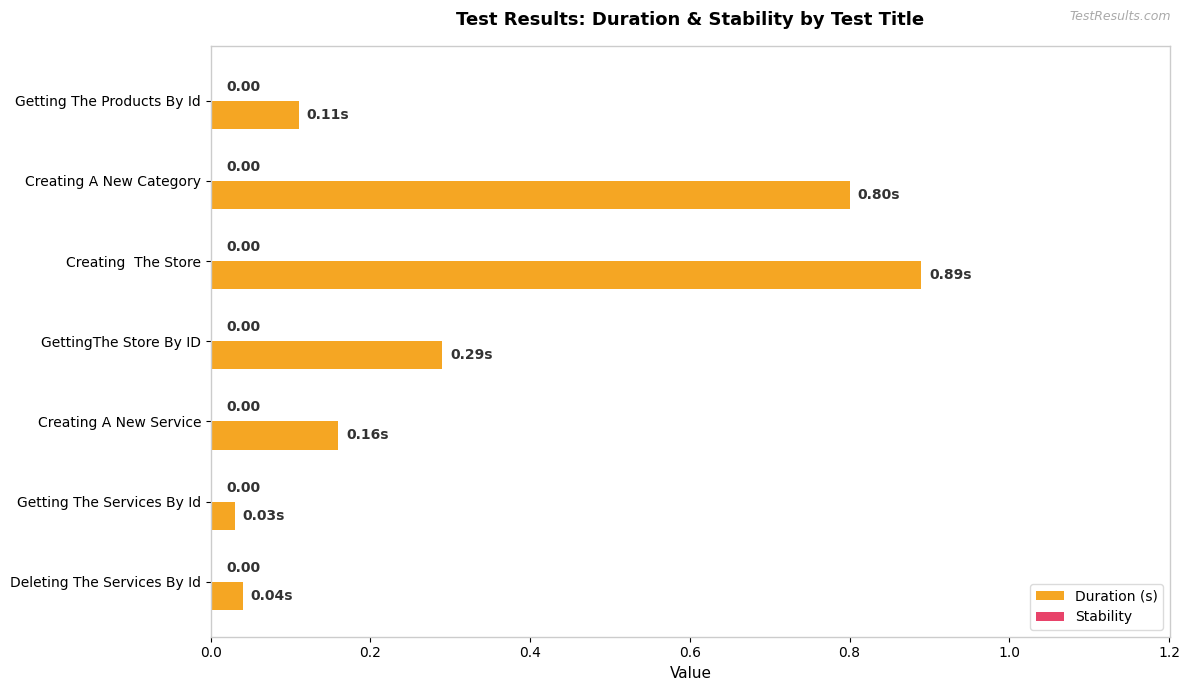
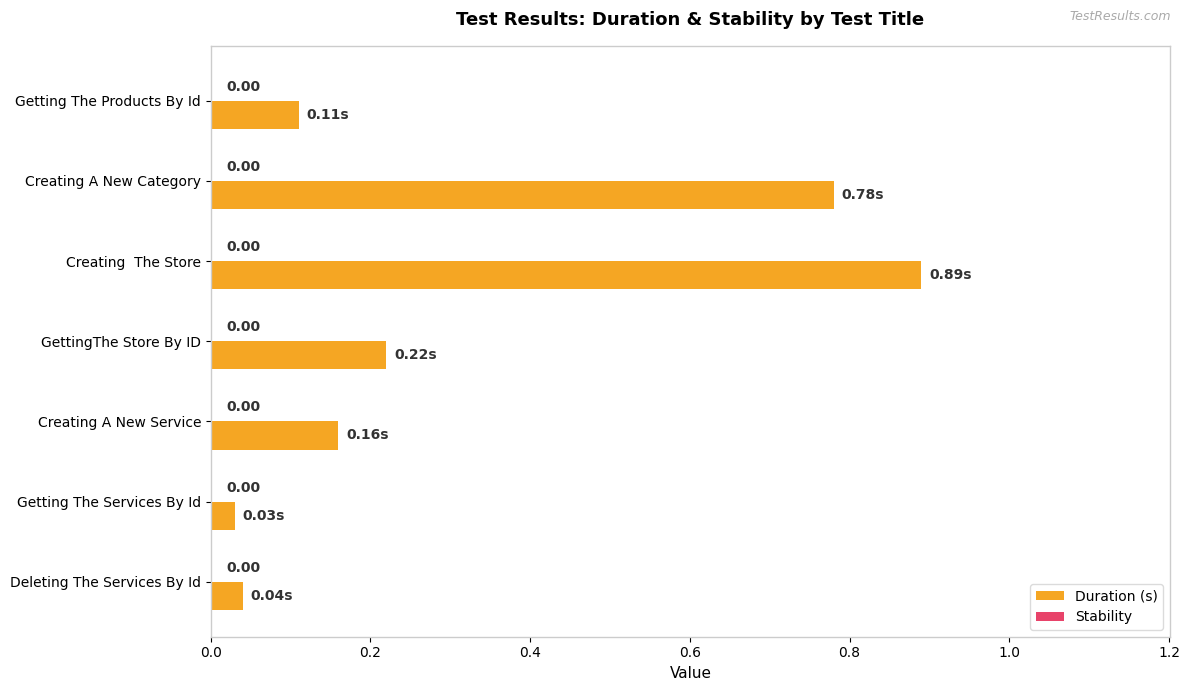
  {
    "Duration (s)": {
      "Getting The Products By Id": "0.11s",
-     "Creating A New Category": "0.80s",
+     "Creating A New Category": "0.78s",
      "Creating The Store": "0.89s",
-     "GettingThe Store By ID": "0.29s",
+     "GettingThe Store By ID": "0.22s",
      "Creating A New Service": "0.16s",
      "Getting The Services By Id": "0.03s",
      "Deleting The Services By Id": "0.04s"
    },
    "Stability": {
      "Getting The Products By Id": "0.00",
      "Creating A New Category": "0.00",
      "Creating The Store": "0.00",
      "GettingThe Store By ID": "0.00",
      "Creating A New Service": "0.00",
      "Getting The Services By Id": "0.00",
      "Deleting The Services By Id": "0.00"
    }
  }
